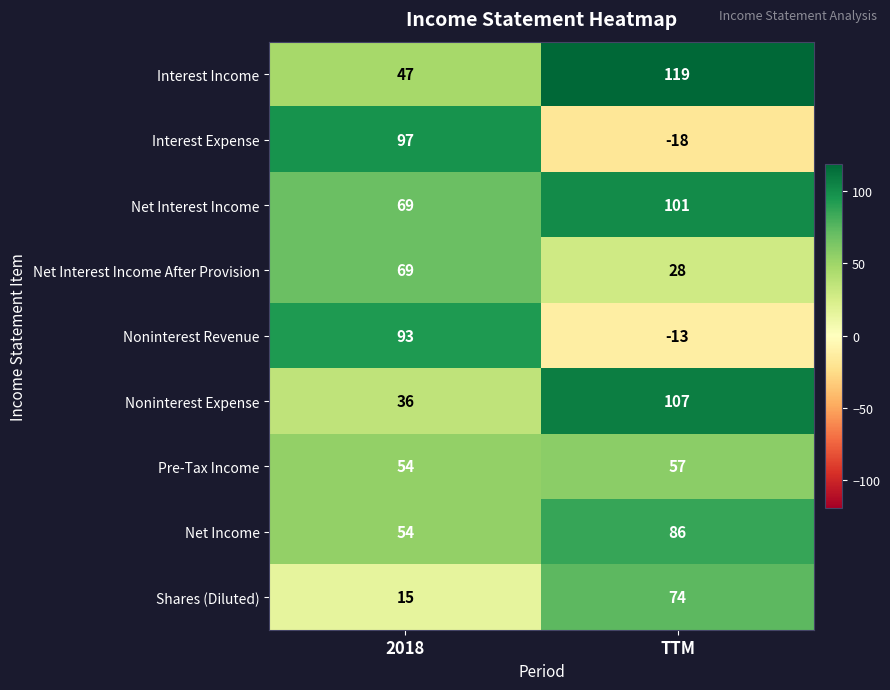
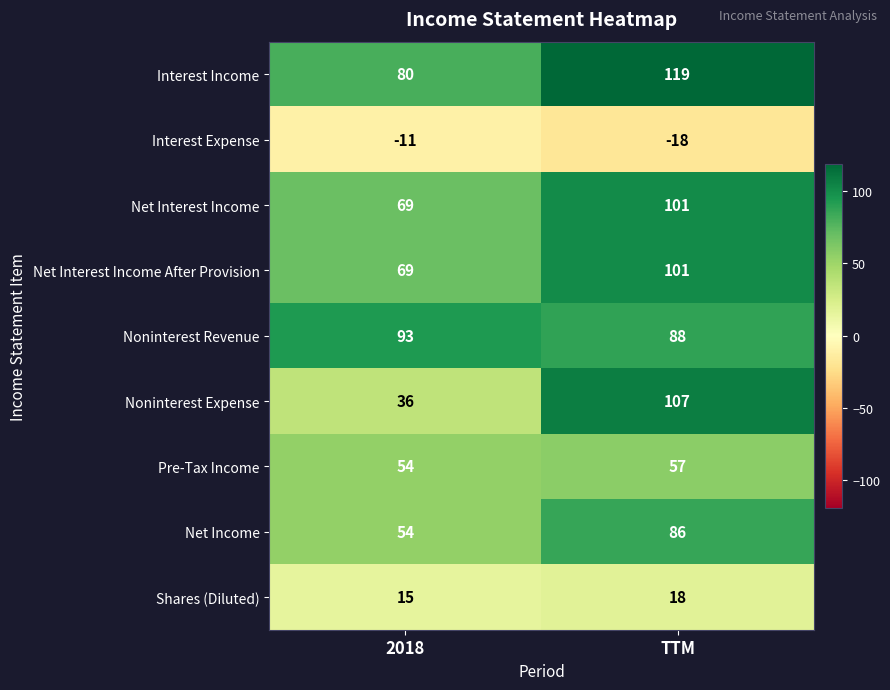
  {
    "Interest Income": {
-     "2018": 47,
+     "2018": 80,
      "TTM": 119
    },
    "Interest Expense": {
-     "2018": 97,
+     "2018": -11,
      "TTM": -18
    },
    "Net Interest Income": {
      "2018": 69,
      "TTM": 101
    },
    "Net Interest Income After Provision": {
      "2018": 69,
-     "TTM": 28
+     "TTM": 101
    },
    "Noninterest Revenue": {
      "2018": 93,
-     "TTM": -13
+     "TTM": 88
    },
    "Noninterest Expense": {
      "2018": 36,
      "TTM": 107
    },
    "Pre-Tax Income": {
      "2018": 54,
      "TTM": 57
    },
    "Net Income": {
      "2018": 54,
      "TTM": 86
    },
    "Shares (Diluted)": {
      "2018": 15,
-     "TTM": 74
+     "TTM": 18
    }
  }
